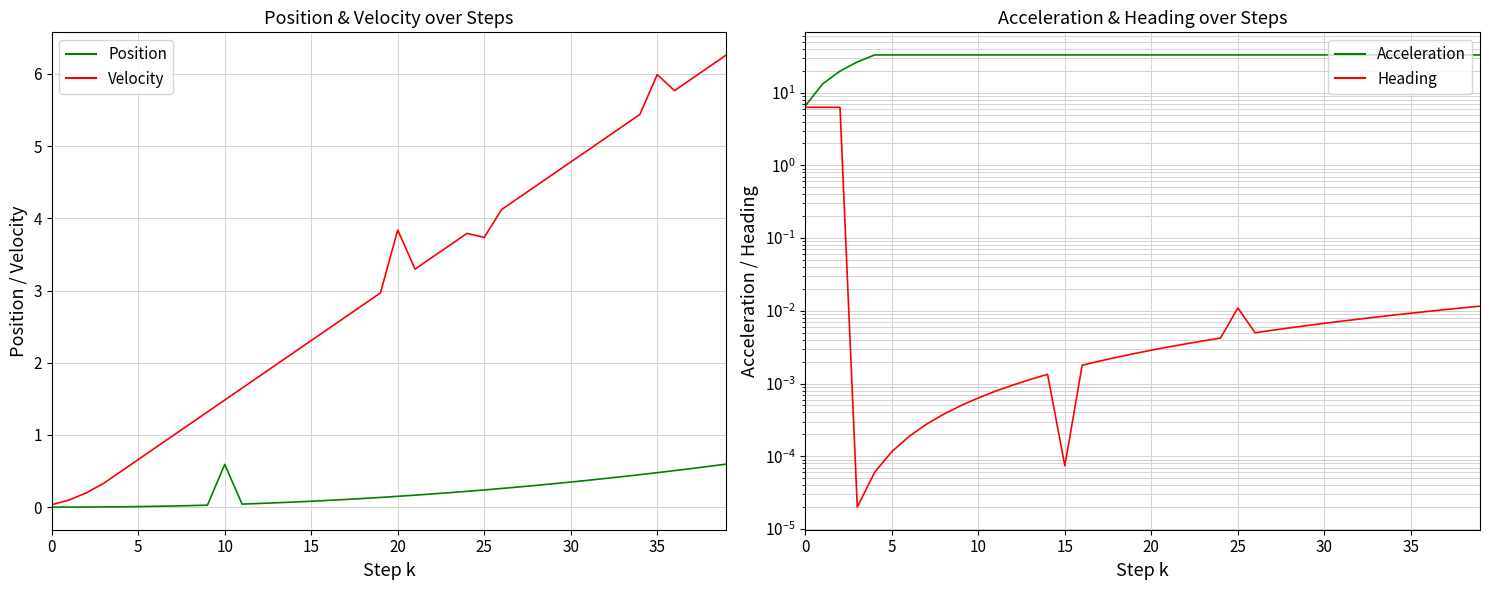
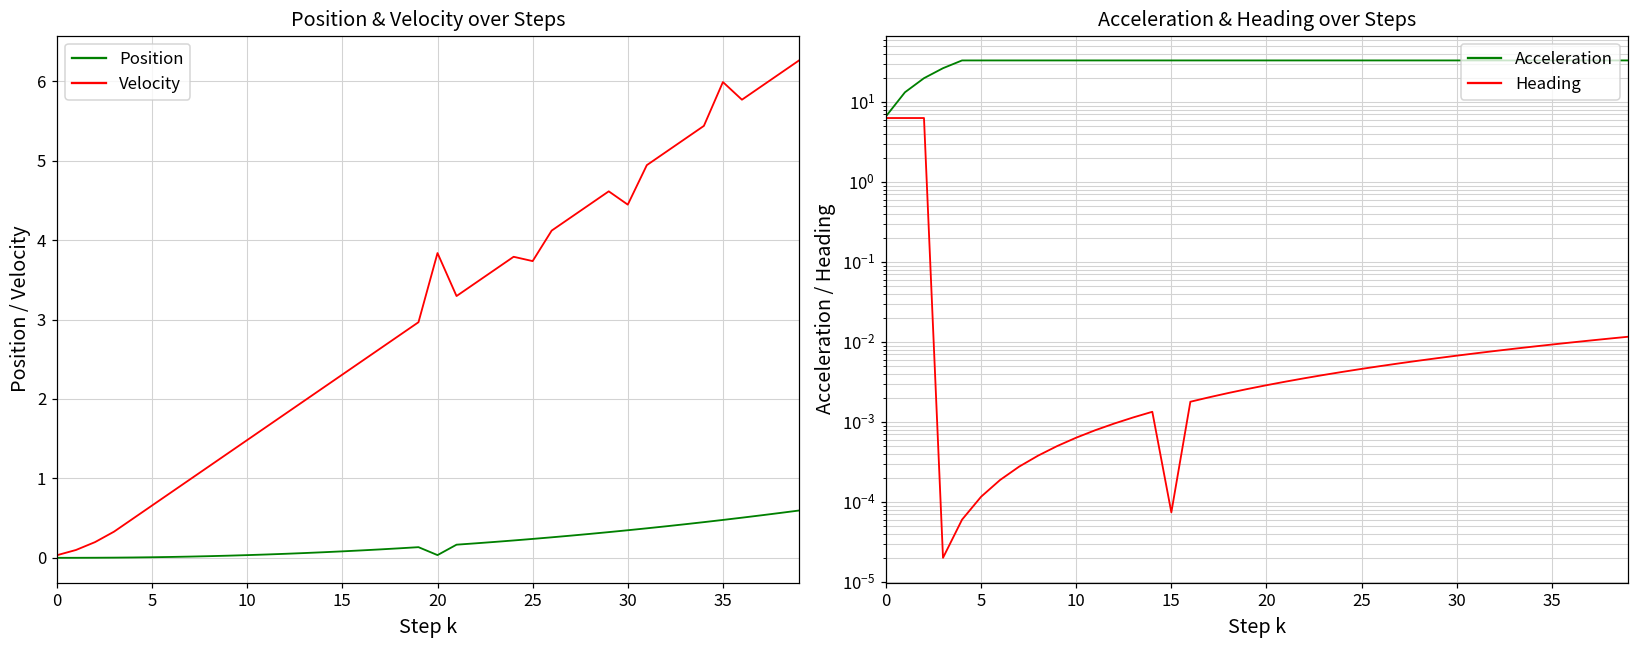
  {
    "Position & Velocity over Steps": {
      "Position": {
        "5": 0.0,
-       "10": 0.6,
+       "10": 0.0,
        "15": 0.1,
-       "20": 0.1,
+       "20": 0.0,
        "25": 0.2,
        "30": 0.3,
        "35": 0.5
      },
      "Velocity": {
        "5": 0.7,
        "10": 1.5,
        "15": 2.3,
        "20": 3.8,
        "25": 3.7,
-       "30": 4.8,
+       "30": 4.4,
        "35": 6.0
      }
    },
    "Acceleration & Heading over Steps": {
      "Acceleration": {
        "5": 30,
        "10": 30,
        "15": 30,
        "20": 30,
        "25": 30,
        "30": 30
      },
      "Heading": {
        "5": 0.00012,
        "10": 0.0006,
        "15": 0.00007,
        "20": 0.003,
-       "25": 0.011,
+       "25": 0.005,
        "30": 0.007,
        "35": 0.009
      }
    }
  }
